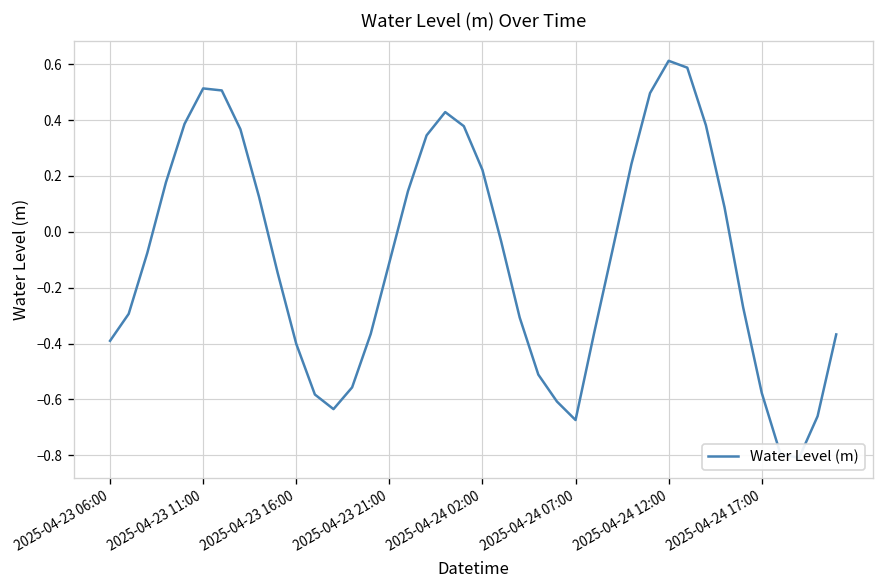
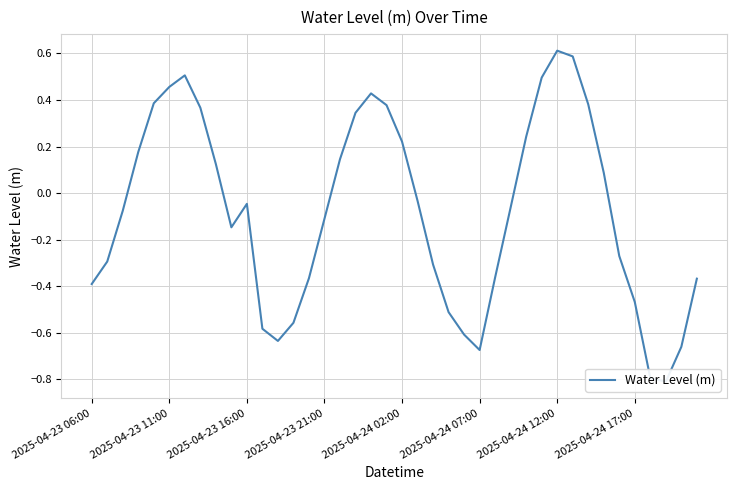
  {
    "2025-04-23 06:00": -0.39,
-   "2025-04-23 11:00": 0.51,
-   "2025-04-23 16:00": -0.40,
+   "2025-04-23 11:00": 0.46,
+   "2025-04-23 16:00": -0.05,
    "2025-04-23 21:00": -0.11,
    "2025-04-24 02:00": 0.22,
    "2025-04-24 07:00": -0.67,
    "2025-04-24 12:00": 0.61,
-   "2025-04-24 17:00": -0.58
+   "2025-04-24 17:00": -0.47
  }
